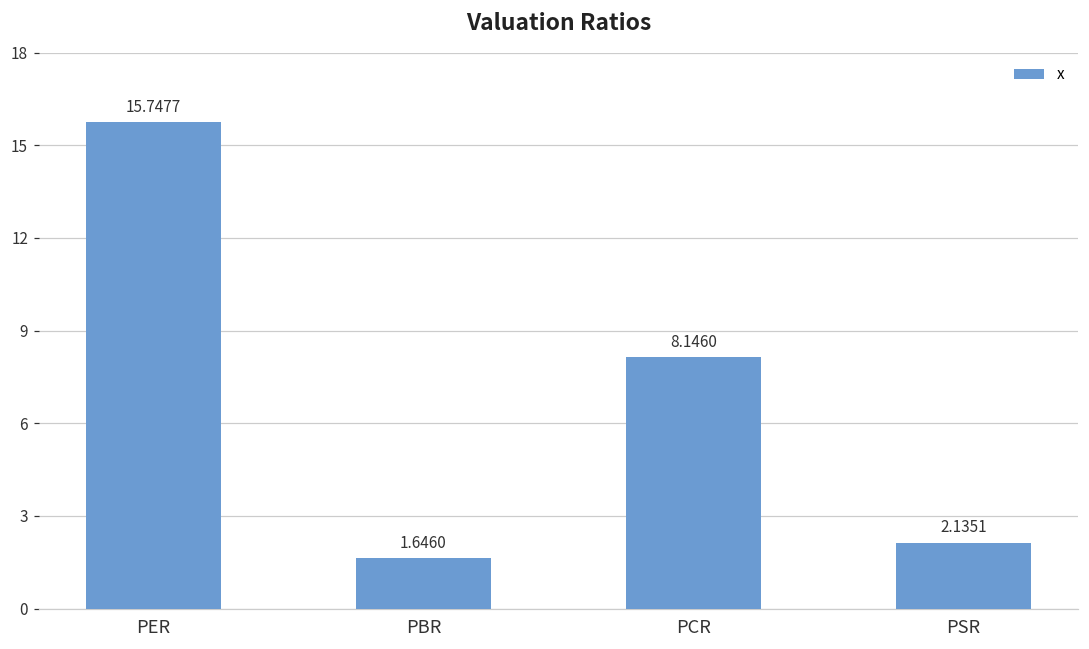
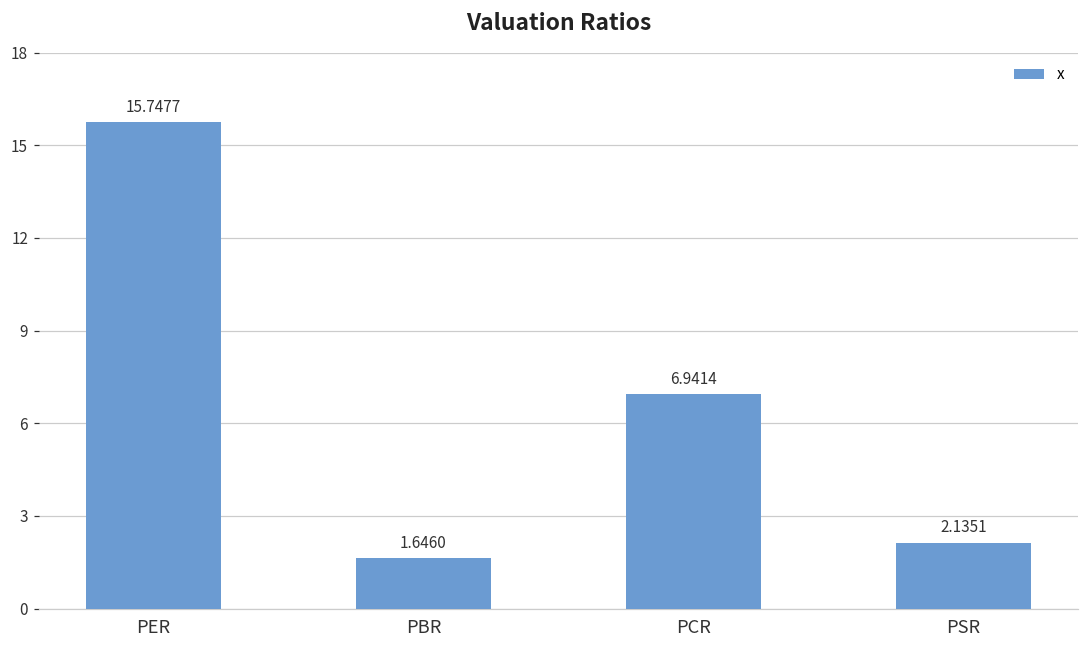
  {
    "PER": 15.7477,
    "PBR": 1.6460,
-   "PCR": 8.1460,
+   "PCR": 6.9414,
    "PSR": 2.1351
  }
